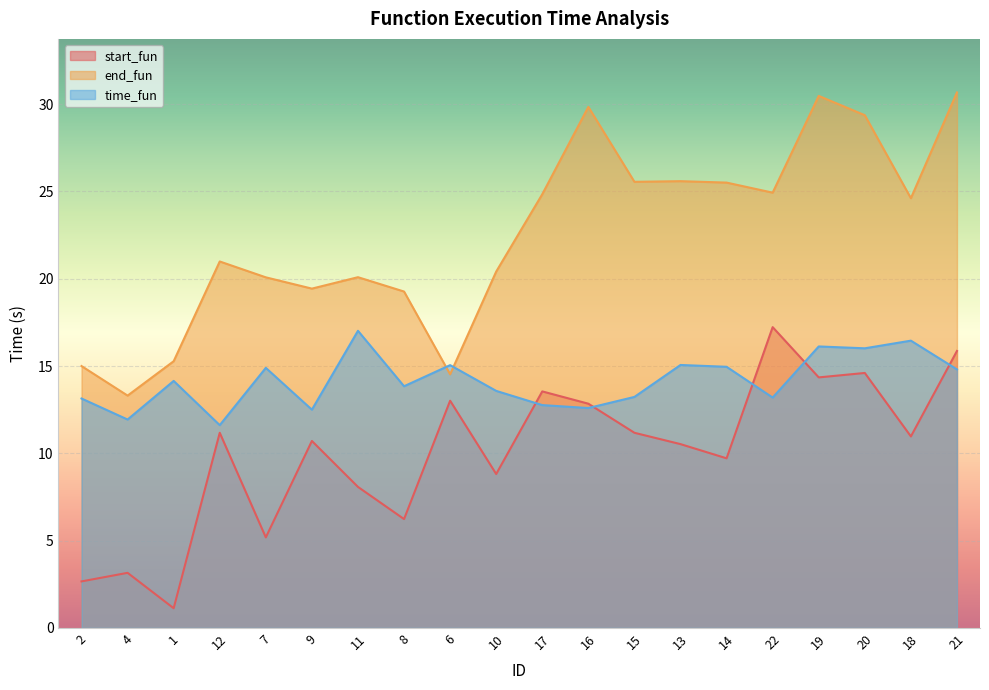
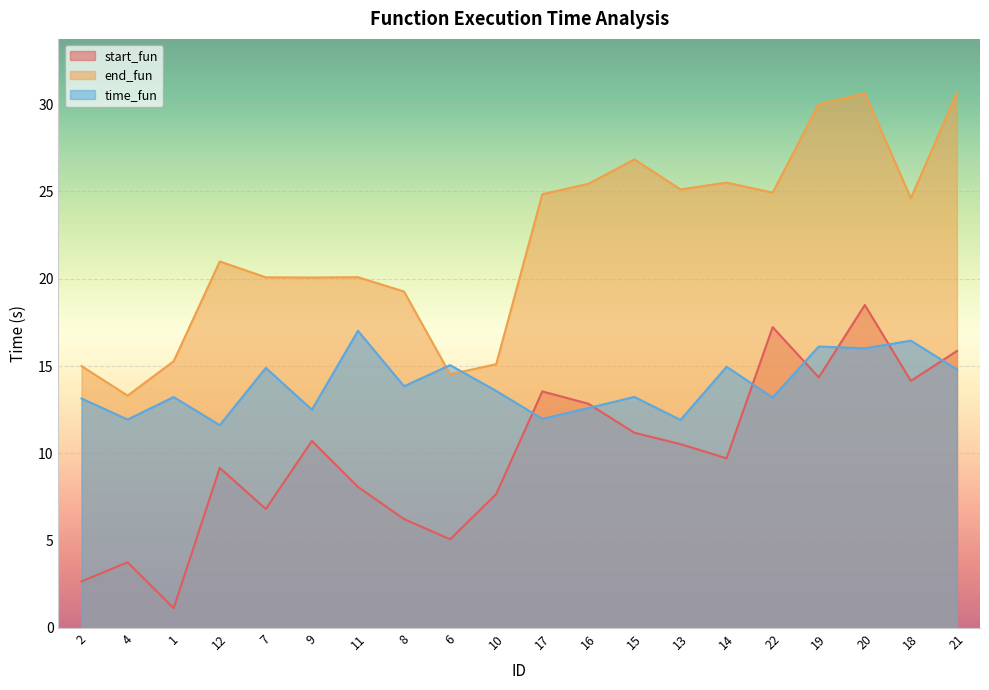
  {
    "start_fun": {
      "2": 2.7,
-     "4": 3.2,
+     "4": 3.8,
      "1": 1.1,
-     "12": 11.2,
-     "7": 5.2,
+     "12": 9.2,
+     "7": 6.8,
      "9": 10.7,
      "11": 8.1,
      "8": 6.2,
-     "6": 13.0,
-     "10": 8.8,
+     "6": 5.1,
+     "10": 7.7,
      "17": 13.5,
      "16": 12.8,
      "15": 11.2,
      "13": 10.5,
      "14": 9.7,
      "22": 17.2,
      "19": 14.3,
-     "20": 14.6,
-     "18": 11.0,
+     "20": 18.5,
+     "18": 14.1,
      "21": 15.9
    },
    "end_fun": {
      "2": 15.0,
      "4": 13.3,
      "1": 15.3,
      "12": 21.0,
      "7": 20.1,
-     "9": 19.4,
+     "9": 20.1,
      "11": 20.1,
      "8": 19.3,
      "6": 14.5,
-     "10": 20.4,
+     "10": 15.1,
      "17": 24.8,
-     "16": 29.8,
-     "15": 25.5,
-     "13": 25.6,
+     "16": 25.4,
+     "15": 26.8,
+     "13": 25.1,
      "14": 25.5,
      "22": 24.9,
-     "19": 30.5,
-     "20": 29.4,
+     "19": 30.0,
+     "20": 30.6,
      "18": 24.6,
      "21": 30.7
    },
    "time_fun": {
      "2": 13.1,
      "4": 11.9,
-     "1": 14.1,
+     "1": 13.2,
      "12": 11.6,
      "7": 14.9,
      "9": 12.5,
      "11": 17.0,
      "8": 13.8,
      "6": 15.0,
      "10": 13.6,
-     "17": 12.8,
+     "17": 12.0,
      "16": 12.6,
      "15": 13.2,
-     "13": 15.1,
+     "13": 11.9,
      "14": 15.0,
      "22": 13.2,
      "19": 16.1,
      "20": 16.0,
      "18": 16.5,
      "21": 14.8
    }
  }
